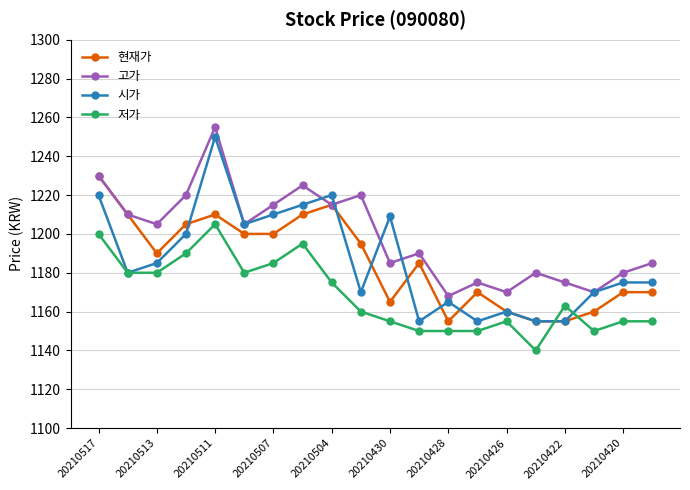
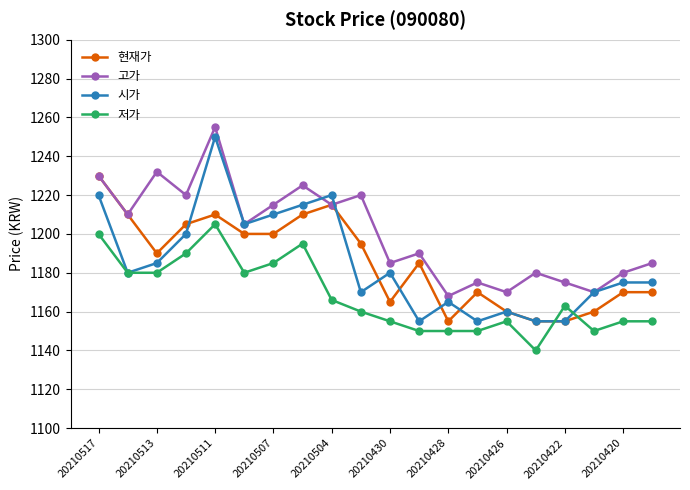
  {
    "현재가": {
      "20210513": 1190,
      "20210511": 1210,
      "20210507": 1200,
      "20210430": 1165,
      "20210428": 1155,
      "20210420": 1170
    },
    "고가": {
-     "20210513": 1205,
+     "20210513": 1232,
      "20210511": 1255,
      "20210507": 1215,
      "20210430": 1185,
      "20210428": 1168,
      "20210426": 1170,
      "20210422": 1175,
      "20210420": 1180
    },
    "시가": {
      "20210517": 1220,
      "20210513": 1185,
      "20210511": 1250,
      "20210507": 1210,
      "20210504": 1220,
-     "20210430": 1209,
+     "20210430": 1180,
      "20210428": 1165,
      "20210420": 1175
    },
    "저가": {
      "20210517": 1200,
      "20210513": 1180,
      "20210511": 1205,
      "20210507": 1185,
-     "20210504": 1175,
+     "20210504": 1166,
      "20210430": 1155,
      "20210428": 1150,
      "20210426": 1155,
      "20210422": 1163,
      "20210420": 1155
    }
  }
